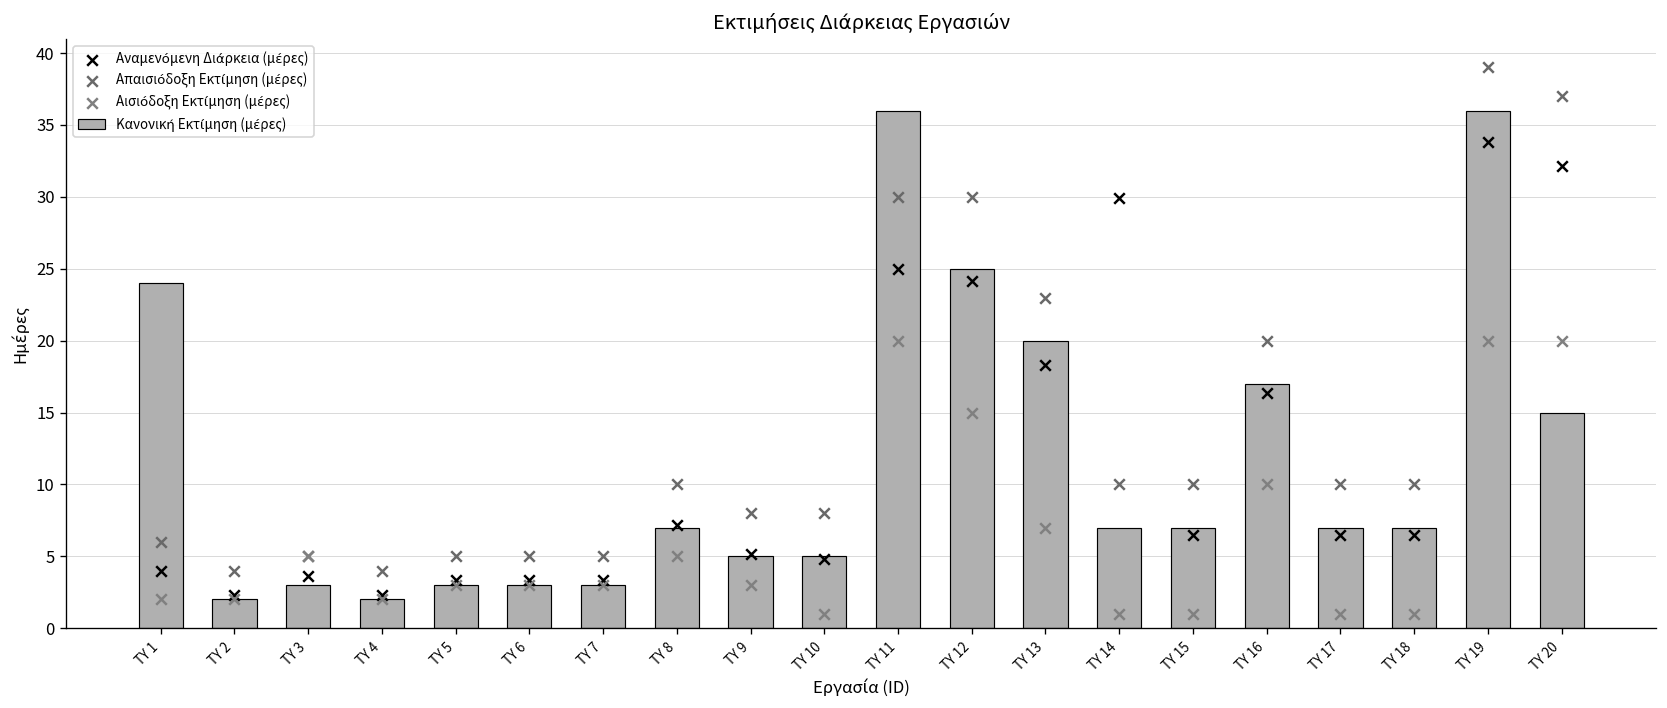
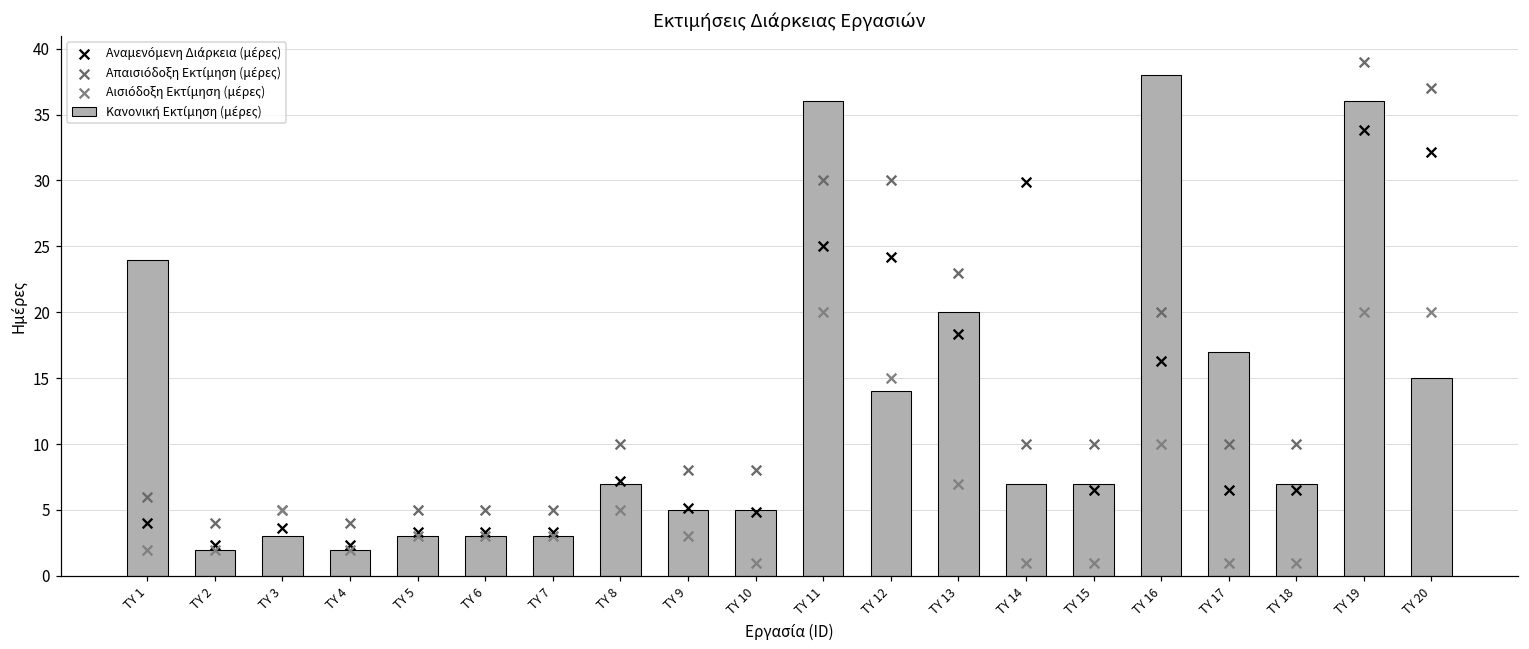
  {
    "Κανονική Εκτίμηση (μέρες)": {
      "TY 1": 24,
      "TY 2": 2,
      "TY 3": 3,
      "TY 4": 2,
      "TY 5": 3,
      "TY 6": 3,
      "TY 7": 3,
      "TY 8": 7,
      "TY 9": 5,
      "TY 10": 5,
      "TY 11": 36,
-     "TY 12": 25,
+     "TY 12": 14,
      "TY 13": 20,
      "TY 14": 7,
      "TY 15": 7,
-     "TY 16": 17,
-     "TY 17": 7,
+     "TY 16": 38,
+     "TY 17": 17,
      "TY 18": 7,
      "TY 19": 36,
      "TY 20": 15
    }
  }
